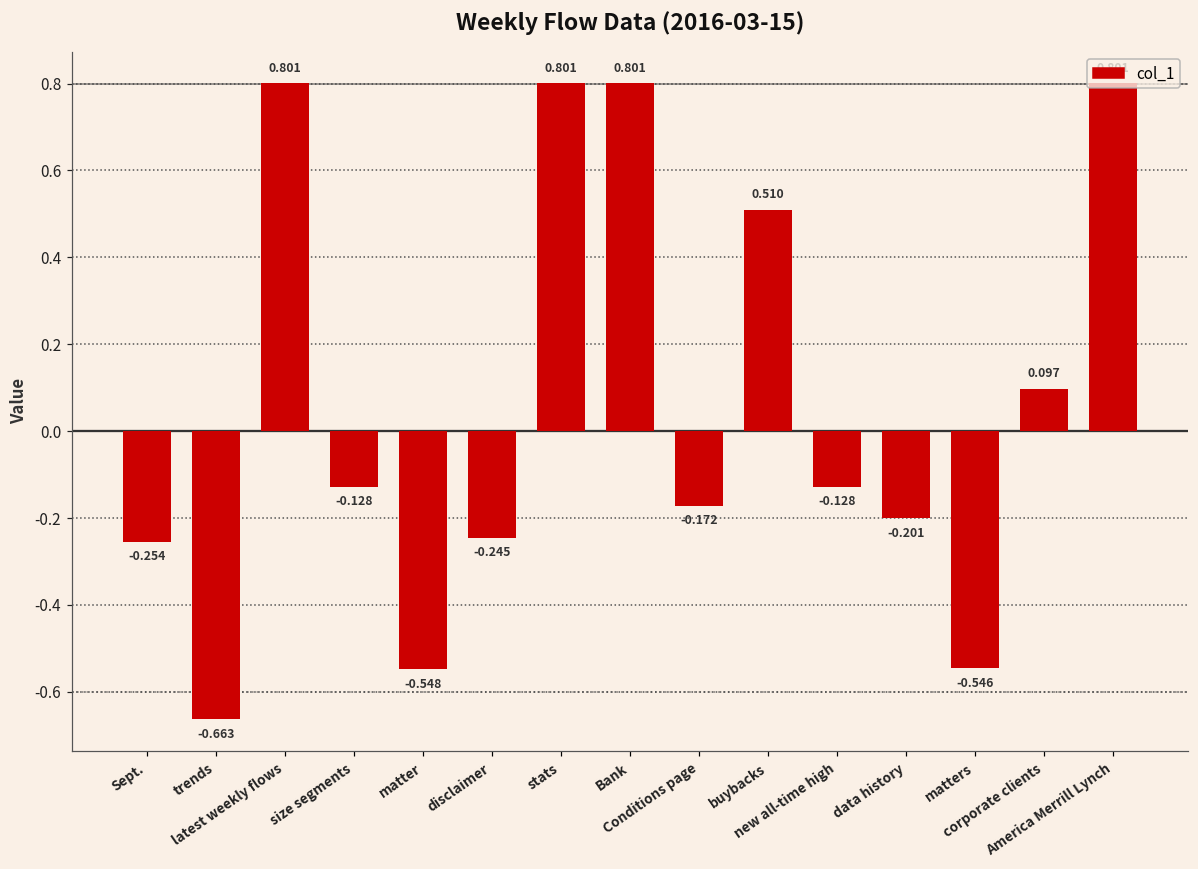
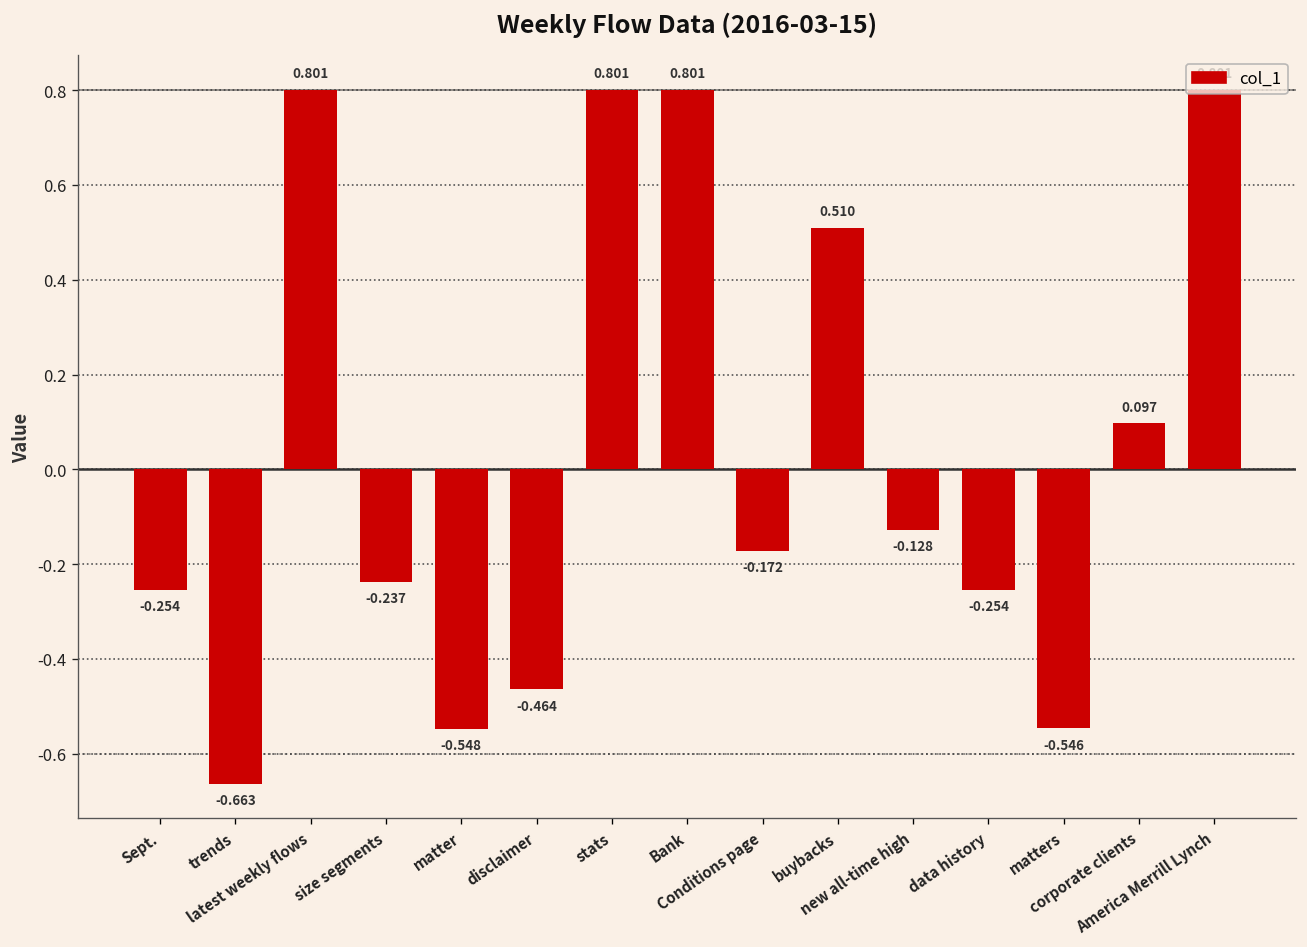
  {
    "Sept.": -0.254,
    "trends": -0.663,
    "latest weekly flows": 0.801,
-   "size segments": -0.128,
+   "size segments": -0.237,
    "matter": -0.548,
-   "disclaimer": -0.245,
+   "disclaimer": -0.464,
    "stats": 0.801,
    "Bank": 0.801,
    "Conditions page": -0.172,
    "buybacks": 0.510,
    "new all-time high": -0.128,
-   "data history": -0.201,
+   "data history": -0.254,
    "matters": -0.546,
    "corporate clients": 0.097
  }
